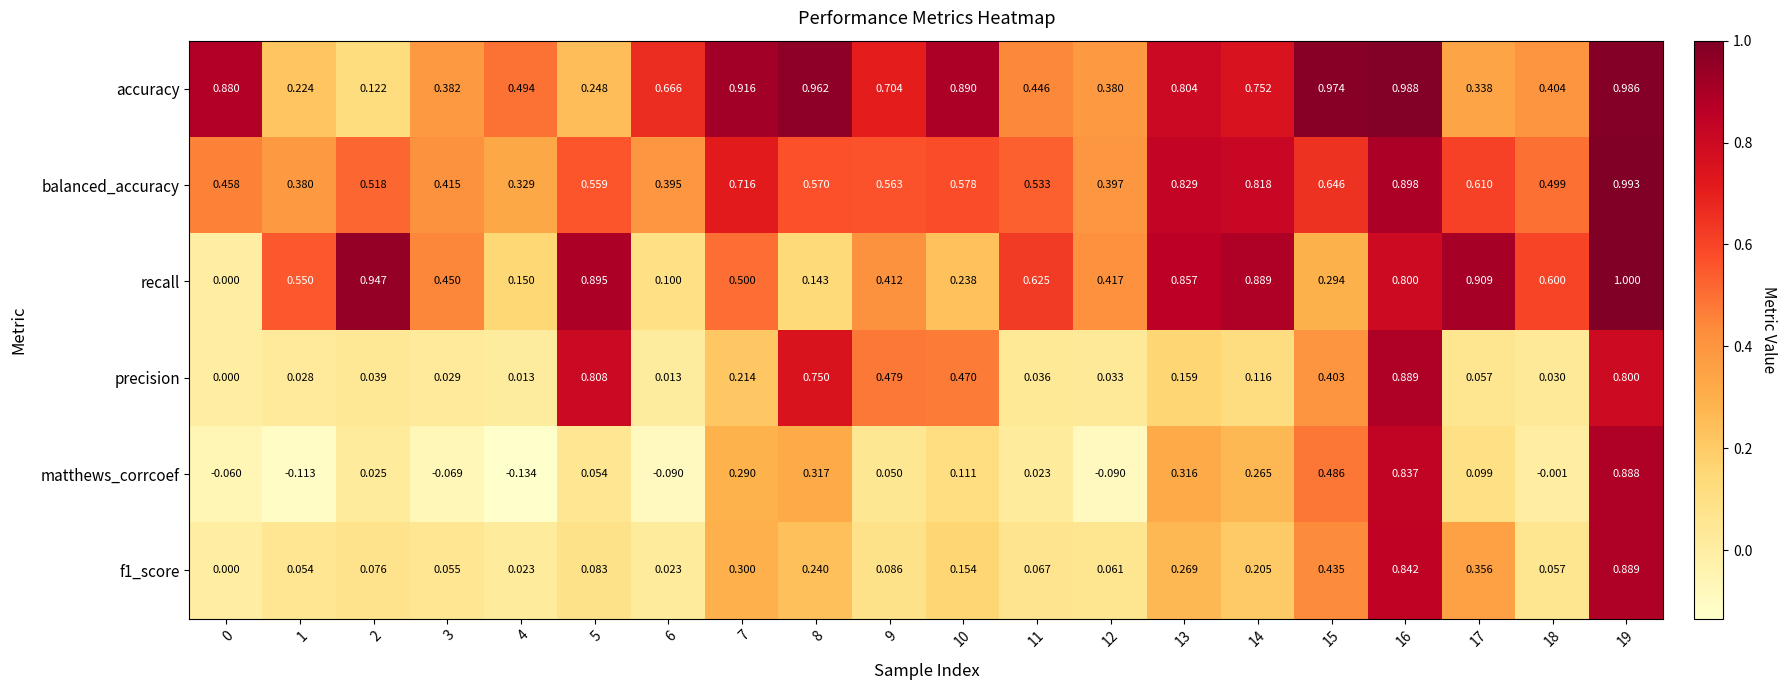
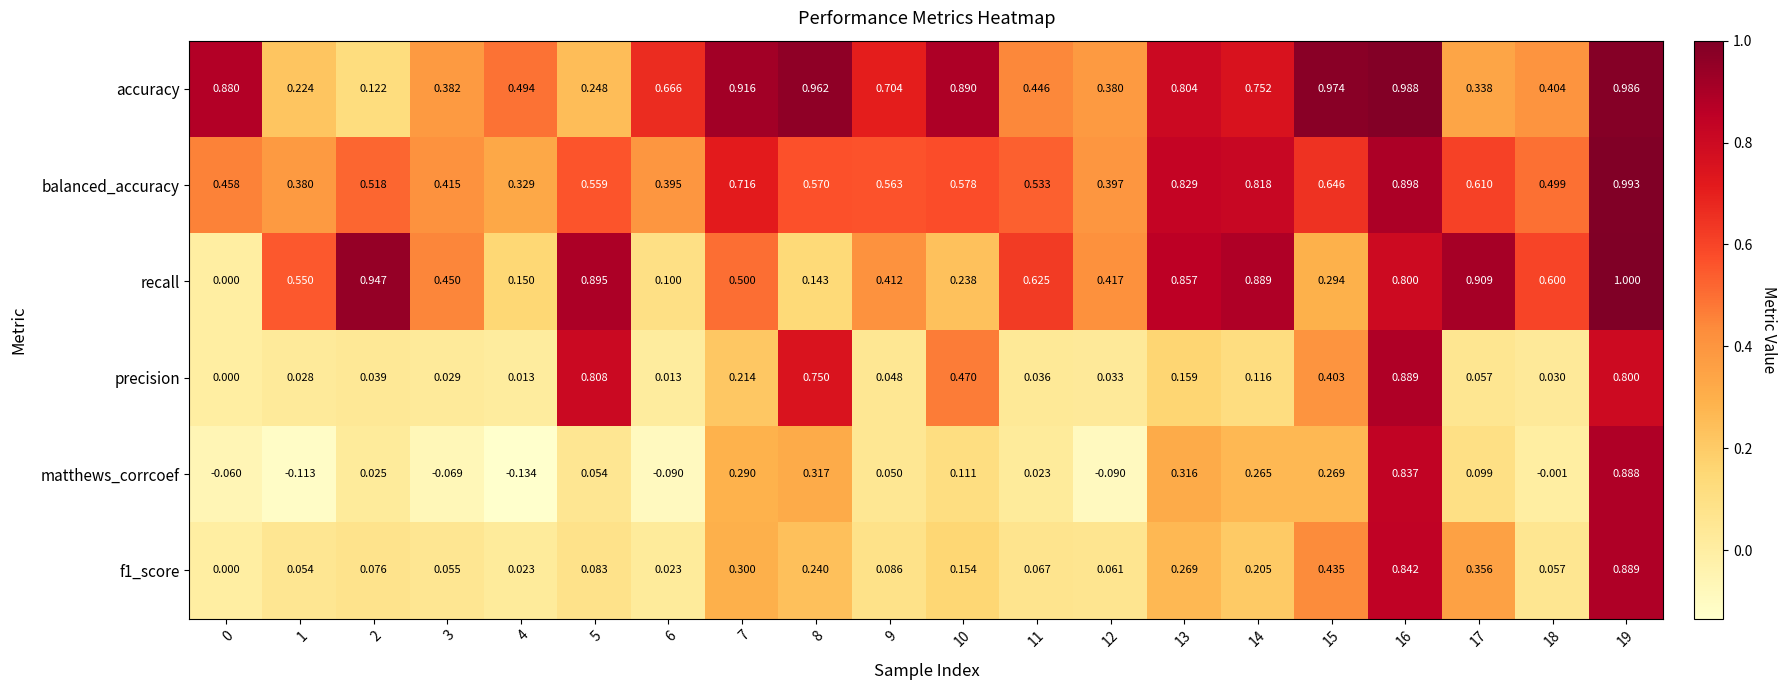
  {
    "accuracy": {
      "0": 0.880,
      "1": 0.224,
      "2": 0.122,
      "3": 0.382,
      "4": 0.494,
      "5": 0.248,
      "6": 0.666,
      "7": 0.916,
      "8": 0.962,
      "9": 0.704,
      "10": 0.890,
      "11": 0.446,
      "12": 0.380,
      "13": 0.804,
      "14": 0.752,
      "15": 0.974,
      "16": 0.988,
      "17": 0.338,
      "18": 0.404,
      "19": 0.986
    },
    "balanced_accuracy": {
      "0": 0.458,
      "1": 0.380,
      "2": 0.518,
      "3": 0.415,
      "4": 0.329,
      "5": 0.559,
      "6": 0.395,
      "7": 0.716,
      "8": 0.570,
      "9": 0.563,
      "10": 0.578,
      "11": 0.533,
      "12": 0.397,
      "13": 0.829,
      "14": 0.818,
      "15": 0.646,
      "16": 0.898,
      "17": 0.610,
      "18": 0.499,
      "19": 0.993
    },
    "recall": {
      "0": 0.000,
      "1": 0.550,
      "2": 0.947,
      "3": 0.450,
      "4": 0.150,
      "5": 0.895,
      "6": 0.100,
      "7": 0.500,
      "8": 0.143,
      "9": 0.412,
      "10": 0.238,
      "11": 0.625,
      "12": 0.417,
      "13": 0.857,
      "14": 0.889,
      "15": 0.294,
      "16": 0.800,
      "17": 0.909,
      "18": 0.600,
      "19": 1.000
    },
    "precision": {
      "0": 0.000,
      "1": 0.028,
      "2": 0.039,
      "3": 0.029,
      "4": 0.013,
      "5": 0.808,
      "6": 0.013,
      "7": 0.214,
      "8": 0.750,
-     "9": 0.479,
+     "9": 0.048,
      "10": 0.470,
      "11": 0.036,
      "12": 0.033,
      "13": 0.159,
      "14": 0.116,
      "15": 0.403,
      "16": 0.889,
      "17": 0.057,
      "18": 0.030,
      "19": 0.800
    },
    "matthews_corrcoef": {
      "0": -0.060,
      "1": -0.113,
      "2": 0.025,
      "3": -0.069,
      "4": -0.134,
      "5": 0.054,
      "6": -0.090,
      "7": 0.290,
      "8": 0.317,
      "9": 0.050,
      "10": 0.111,
      "11": 0.023,
      "12": -0.090,
      "13": 0.316,
      "14": 0.265,
-     "15": 0.486,
+     "15": 0.269,
      "16": 0.837,
      "17": 0.099,
      "18": -0.001,
      "19": 0.888
    },
    "f1_score": {
      "0": 0.000,
      "1": 0.054,
      "2": 0.076,
      "3": 0.055,
      "4": 0.023,
      "5": 0.083,
      "6": 0.023,
      "7": 0.300,
      "8": 0.240,
      "9": 0.086,
      "10": 0.154,
      "11": 0.067,
      "12": 0.061,
      "13": 0.269,
      "14": 0.205,
      "15": 0.435,
      "16": 0.842,
      "17": 0.356,
      "18": 0.057,
      "19": 0.889
    }
  }
